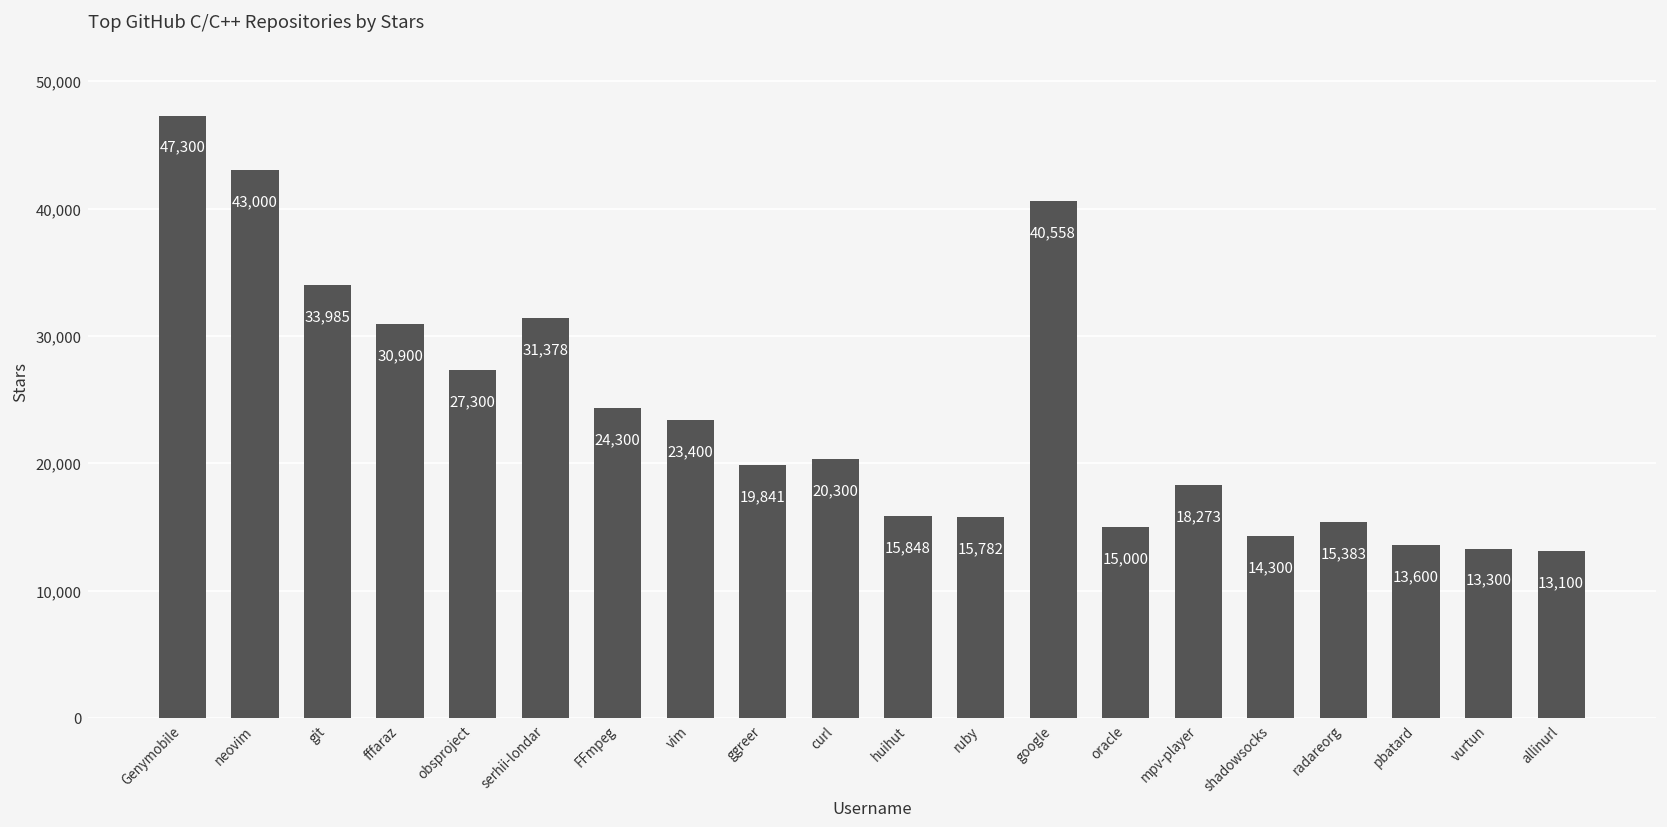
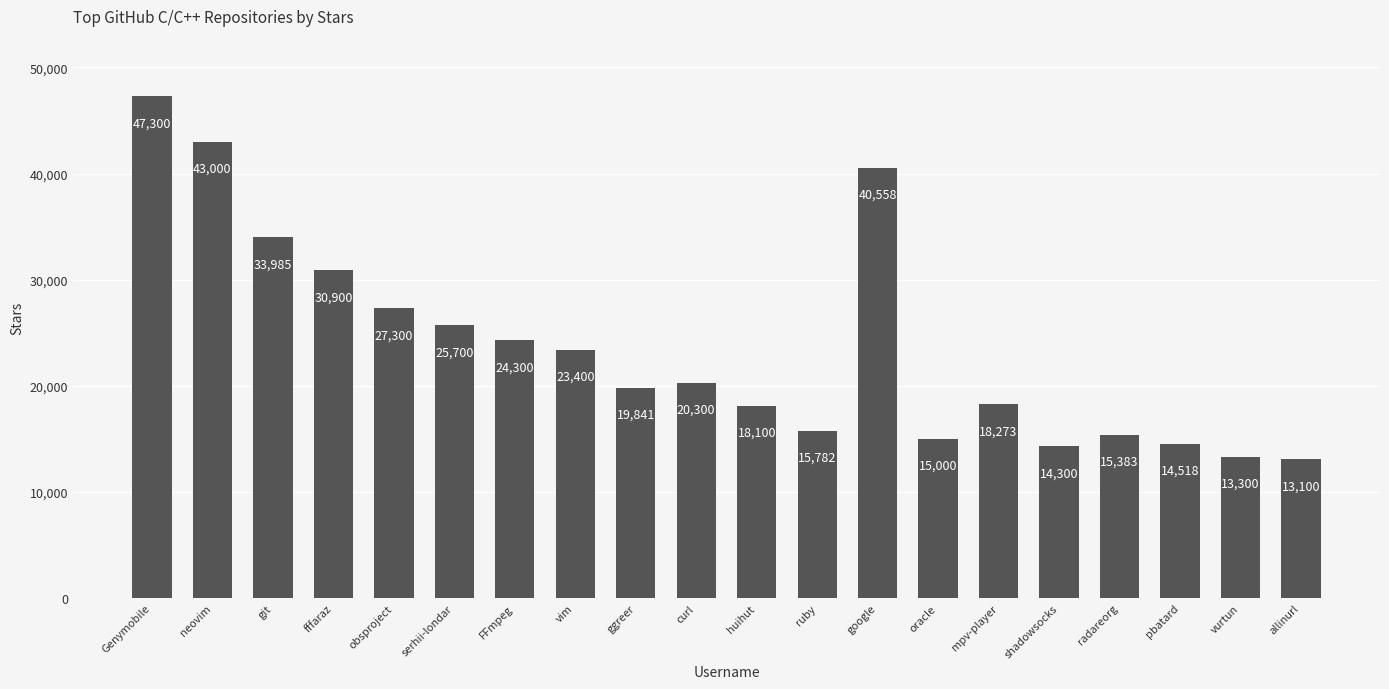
  {
    "Genymobile": "47,300",
    "neovim": "43,000",
    "git": "33,985",
    "fffaraz": "30,900",
    "obsproject": "27,300",
-   "serhii-londar": "31,378",
+   "serhii-londar": "25,700",
    "FFmpeg": "24,300",
    "vim": "23,400",
    "ggreer": "19,841",
    "curl": "20,300",
-   "huihut": "15,848",
+   "huihut": "18,100",
    "ruby": "15,782",
    "google": "40,558",
    "oracle": "15,000",
    "mpv-player": "18,273",
    "shadowsocks": "14,300",
    "radareorg": "15,383",
-   "pbatard": "13,600",
+   "pbatard": "14,518",
    "vurtun": "13,300",
    "allinurl": "13,100"
  }
